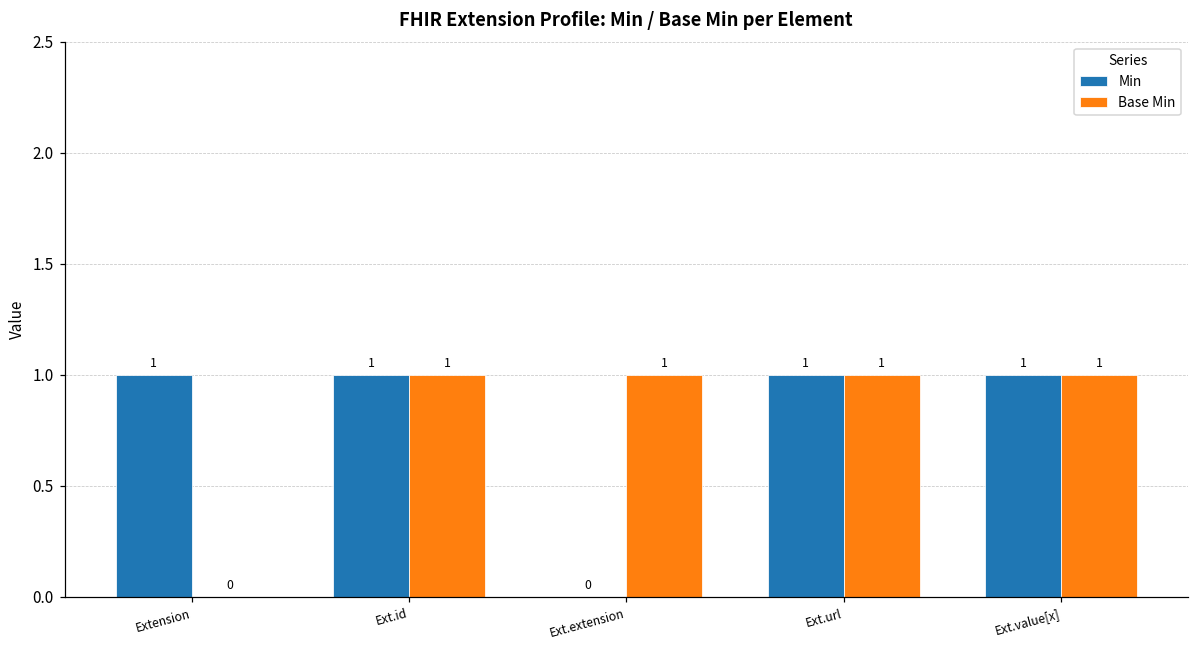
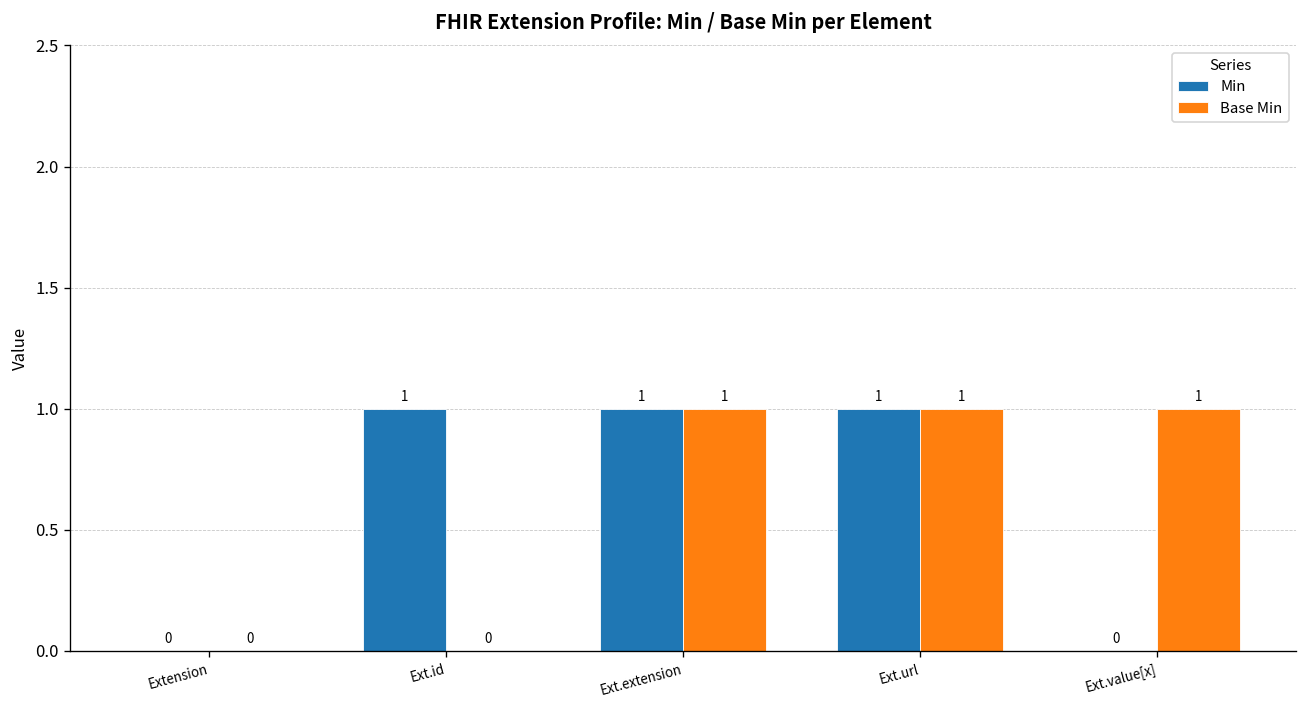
  {
    "Min": {
-     "Extension": 1,
+     "Extension": 0,
      "Ext.id": 1,
-     "Ext.extension": 0,
+     "Ext.extension": 1,
      "Ext.url": 1,
-     "Ext.value[x]": 1
+     "Ext.value[x]": 0
    },
    "Base Min": {
      "Extension": 0,
-     "Ext.id": 1,
+     "Ext.id": 0,
      "Ext.extension": 1,
      "Ext.url": 1,
      "Ext.value[x]": 1
    }
  }
